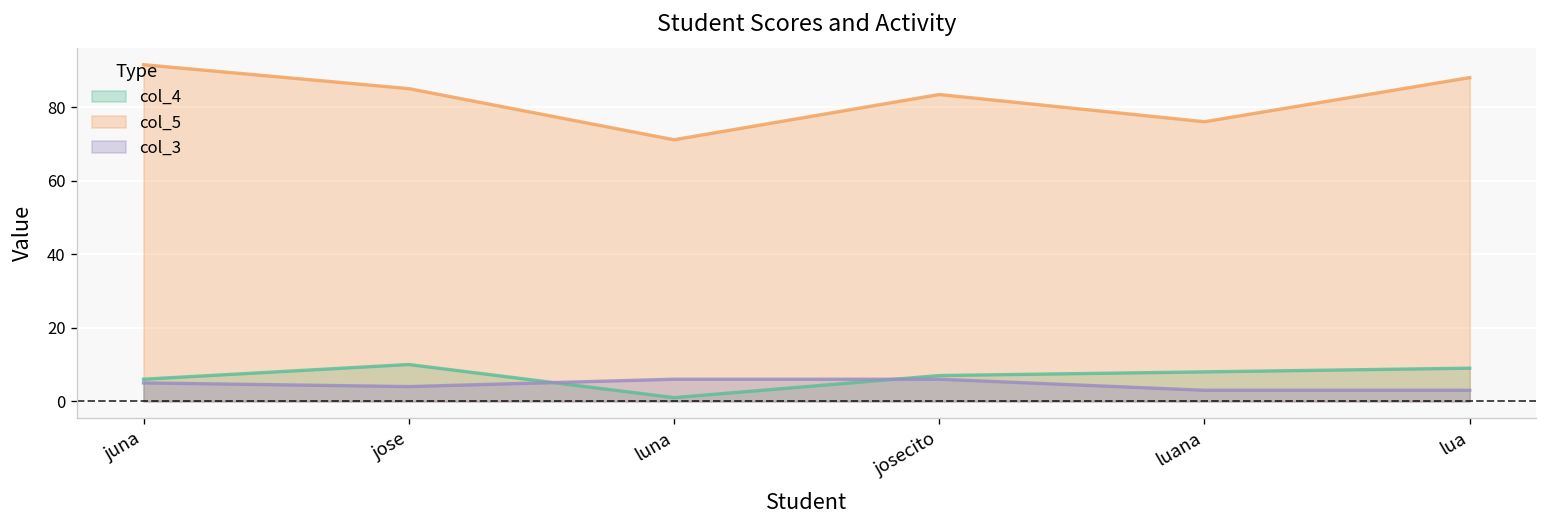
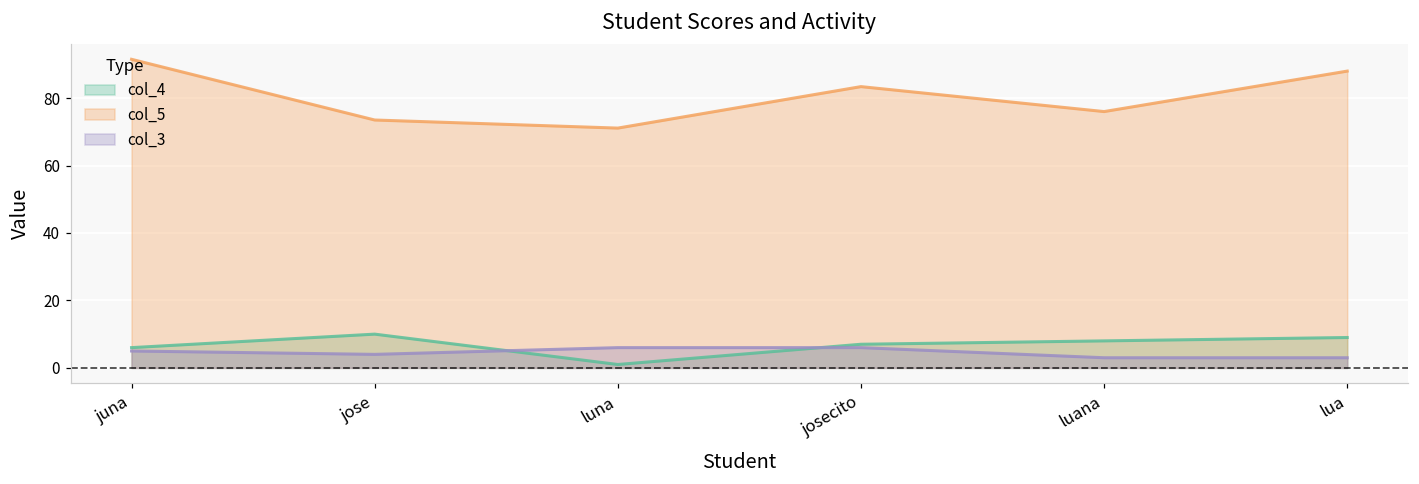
  {
    "col_5": {
      "juna": 92,
-     "jose": 85,
+     "jose": 74,
      "luna": 71,
      "josecito": 83,
      "luana": 76,
      "lua": 88
    }
  }
